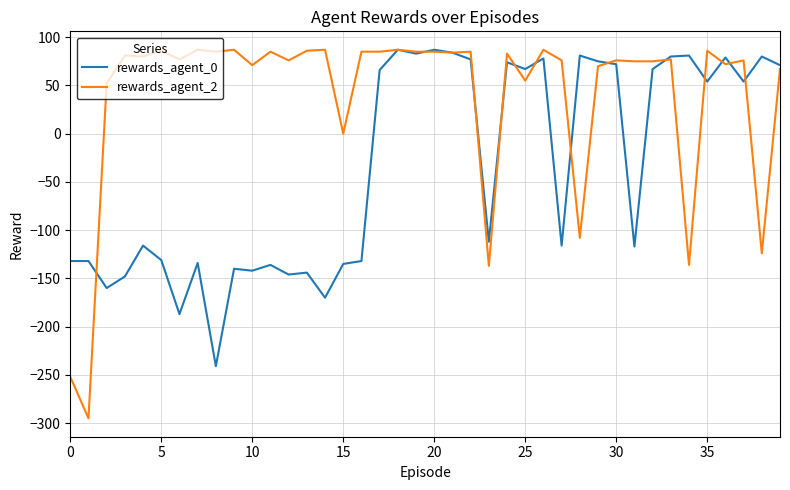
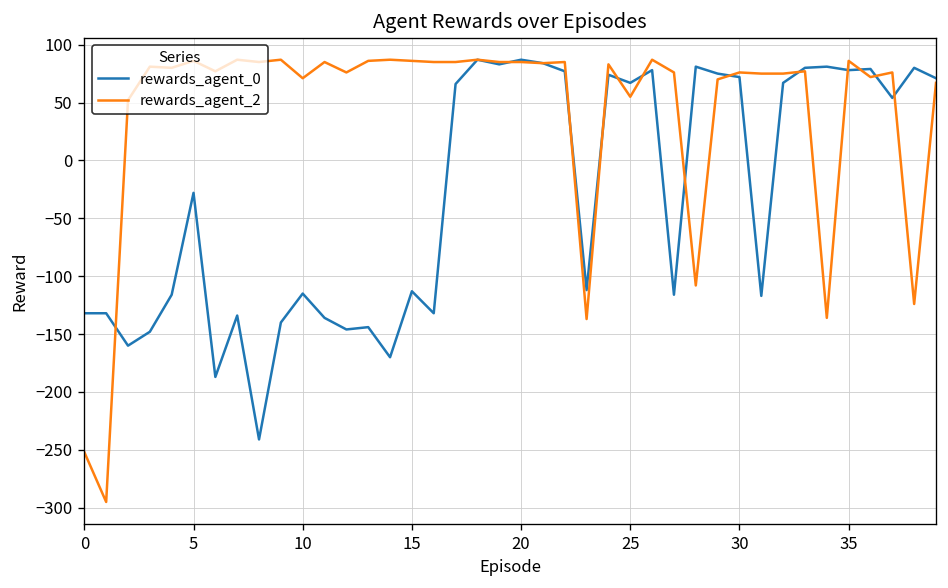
  {
    "rewards_agent_0": {
      "0": -130,
-     "5": -130,
-     "10": -140,
-     "15": -140,
+     "5": -30,
+     "10": -120,
+     "15": -110,
      "25": 70,
      "30": 70,
-     "35": 50
+     "35": 80
    },
    "rewards_agent_2": {
      "0": -250,
      "10": 70,
-     "15": 0,
+     "15": 90,
      "25": 60,
      "30": 80,
      "35": 90
    }
  }
